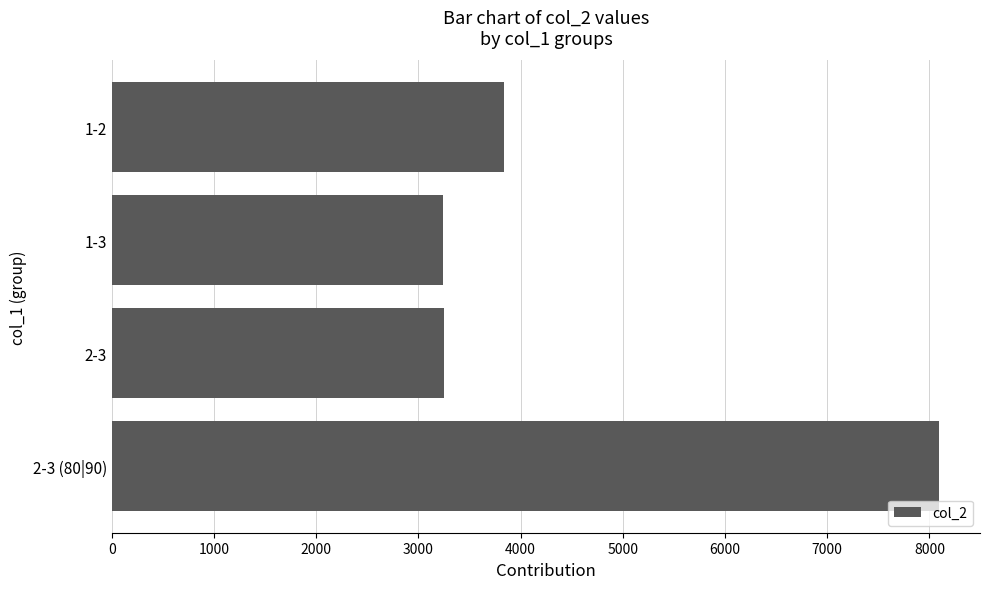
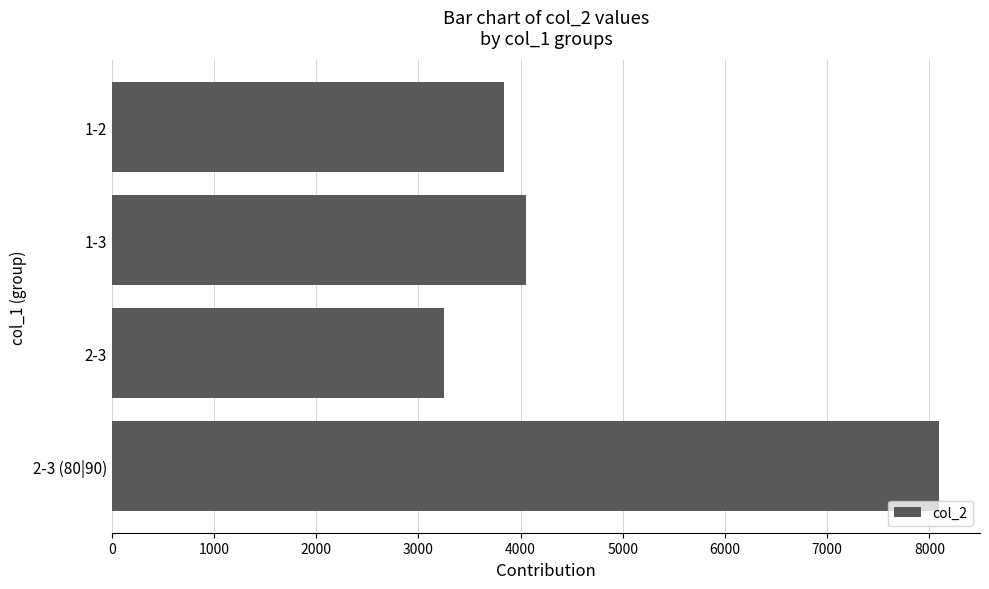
  {
    "1-2": 3840,
-   "1-3": 3240,
+   "1-3": 4050,
    "2-3": 3250,
    "2-3 (80|90)": 8090
  }
